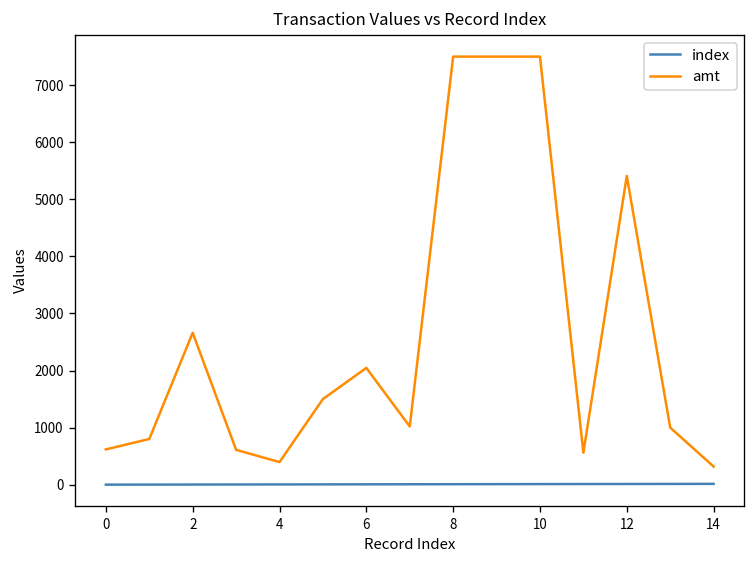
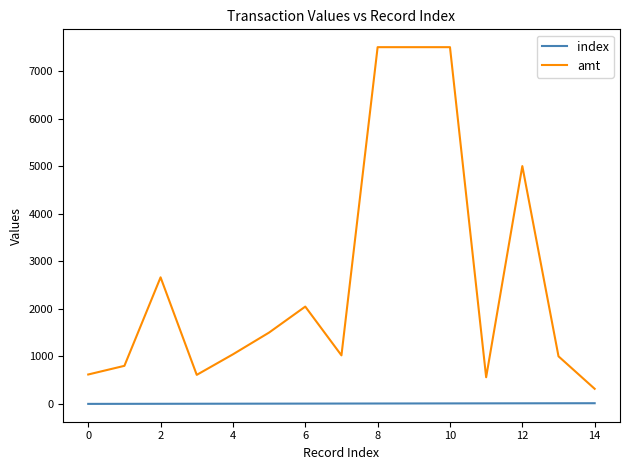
  {
    "index": {
      "0": 0,
      "2": 0,
      "4": 0,
      "6": 0,
      "8": 0,
      "10": 0,
      "12": 0,
      "14": 0
    },
    "amt": {
      "0": 600,
      "2": 2700,
-     "4": 400,
+     "4": 1000,
      "6": 2000,
      "8": 7500,
      "10": 7500,
-     "12": 5400,
+     "12": 5000,
      "14": 300
    }
  }
